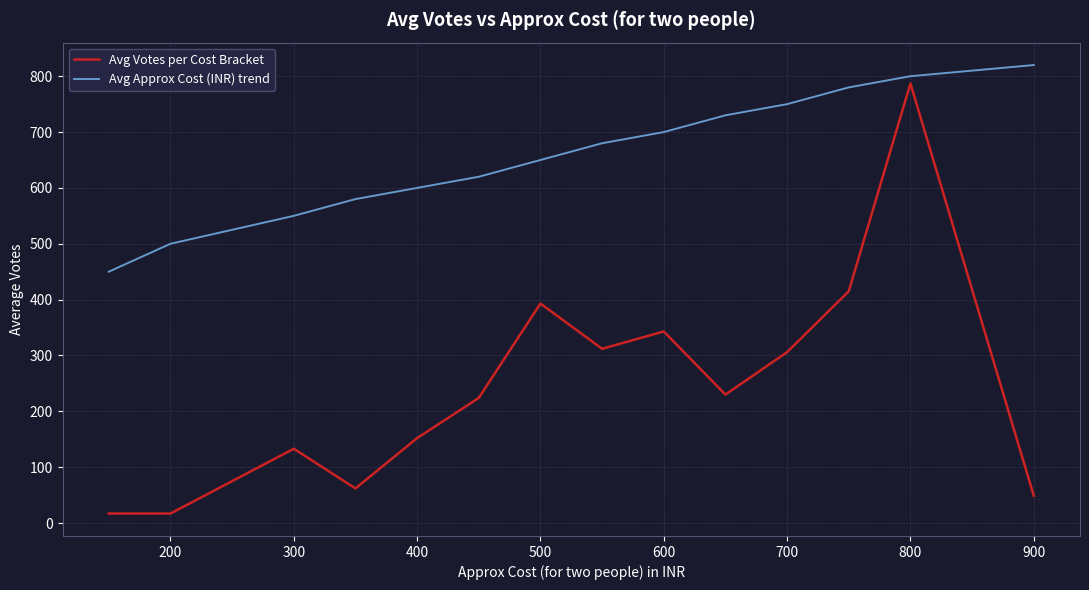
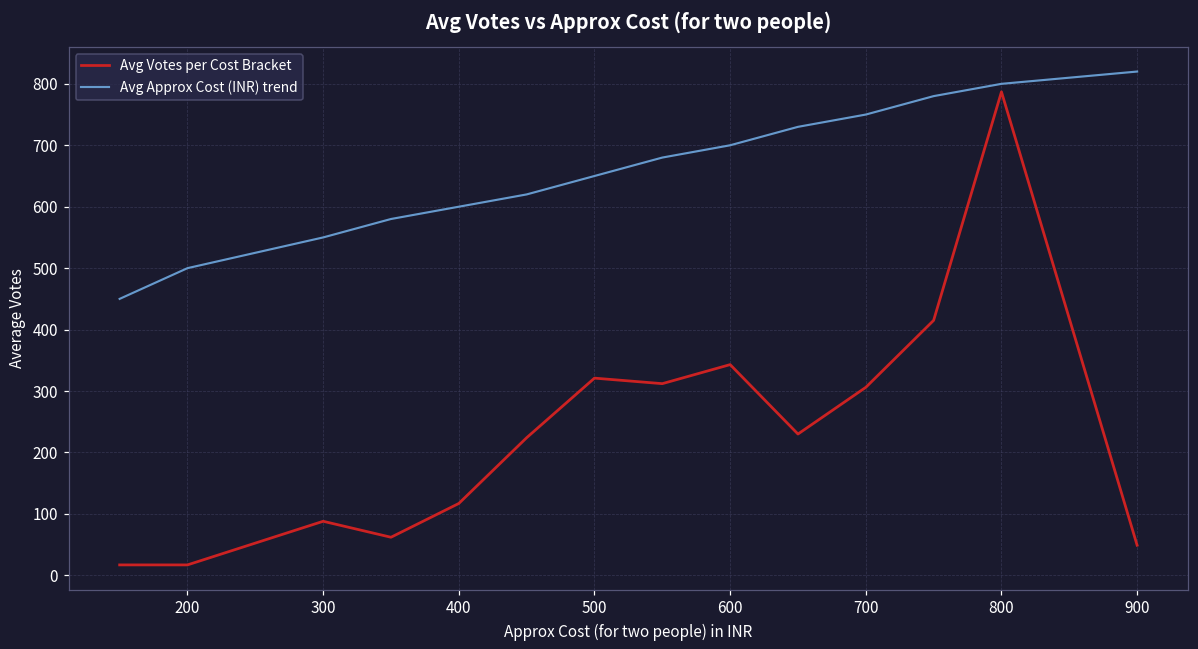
  {
    "Avg Votes per Cost Bracket": {
      "200": 20,
-     "300": 130,
-     "400": 150,
-     "500": 390,
+     "300": 90,
+     "400": 120,
+     "500": 320,
      "600": 340,
      "700": 310,
      "800": 790,
      "900": 50
    },
    "Avg Approx Cost (INR) trend": {
      "200": 500,
      "300": 550,
      "400": 600,
      "500": 650,
      "600": 700,
      "700": 750,
      "800": 800,
      "900": 820
    }
  }
